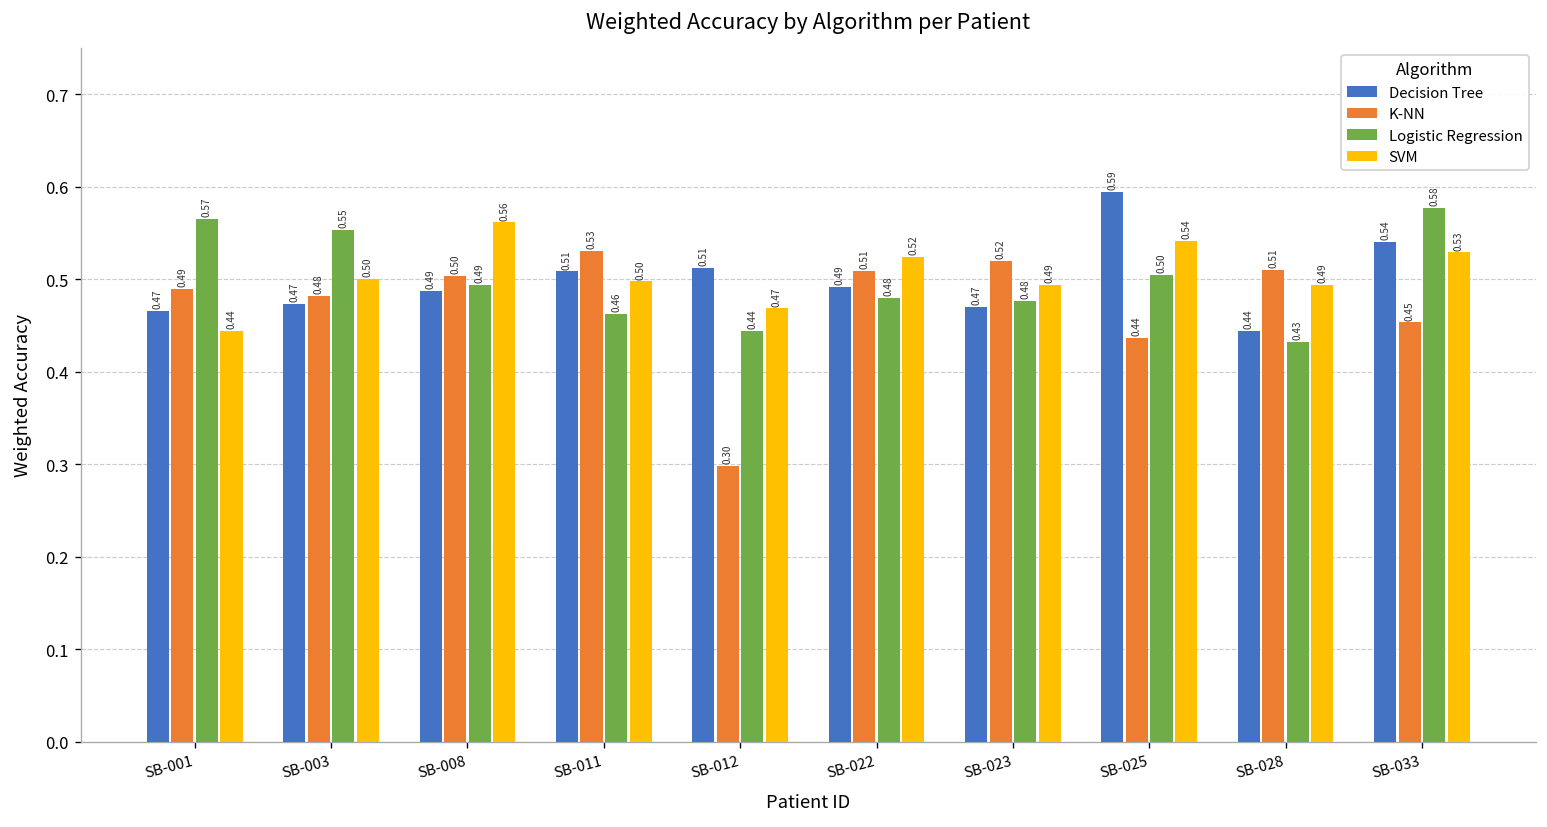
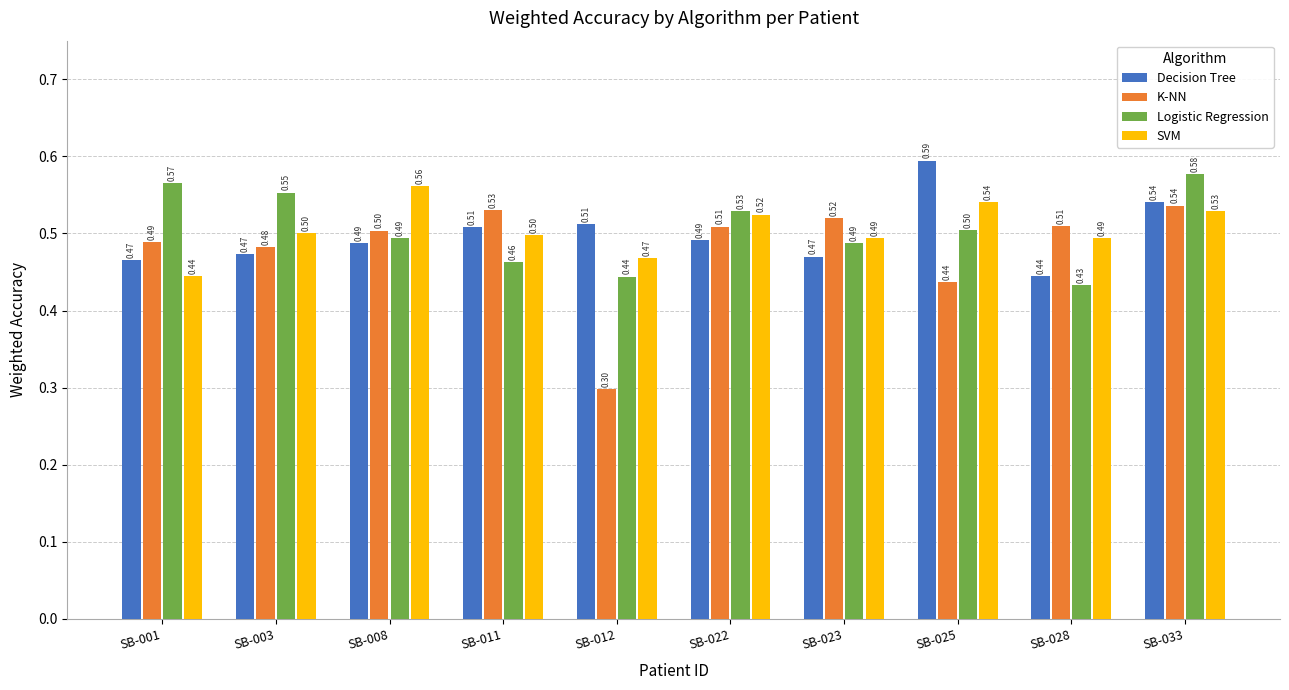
  {
    "Decision Tree": {
      "SB-001": 0.47,
      "SB-003": 0.47,
      "SB-008": 0.49,
      "SB-011": 0.51,
      "SB-012": 0.51,
      "SB-022": 0.49,
      "SB-023": 0.47,
      "SB-025": 0.59,
      "SB-028": 0.44,
      "SB-033": 0.54
    },
    "K-NN": {
      "SB-001": 0.49,
      "SB-003": 0.48,
      "SB-008": 0.50,
      "SB-011": 0.53,
      "SB-012": 0.30,
      "SB-022": 0.51,
      "SB-023": 0.52,
      "SB-025": 0.44,
      "SB-028": 0.51,
-     "SB-033": 0.45
+     "SB-033": 0.54
    },
    "Logistic Regression": {
      "SB-001": 0.57,
      "SB-003": 0.55,
      "SB-008": 0.49,
      "SB-011": 0.46,
      "SB-012": 0.44,
-     "SB-022": 0.48,
-     "SB-023": 0.48,
+     "SB-022": 0.53,
+     "SB-023": 0.49,
      "SB-025": 0.50,
      "SB-028": 0.43,
      "SB-033": 0.58
    },
    "SVM": {
      "SB-001": 0.44,
      "SB-003": 0.50,
      "SB-008": 0.56,
      "SB-011": 0.50,
      "SB-012": 0.47,
      "SB-022": 0.52,
      "SB-023": 0.49,
      "SB-025": 0.54,
      "SB-028": 0.49,
      "SB-033": 0.53
    }
  }
